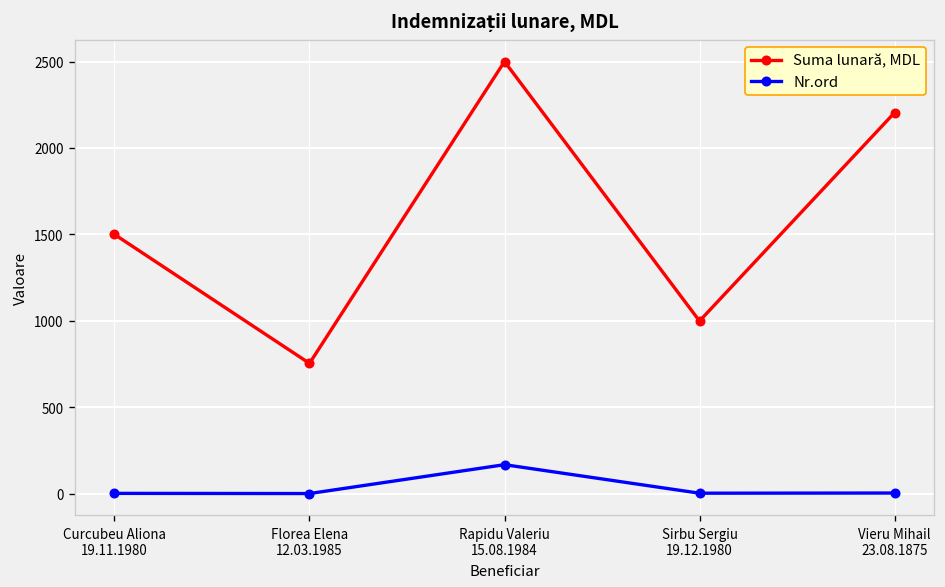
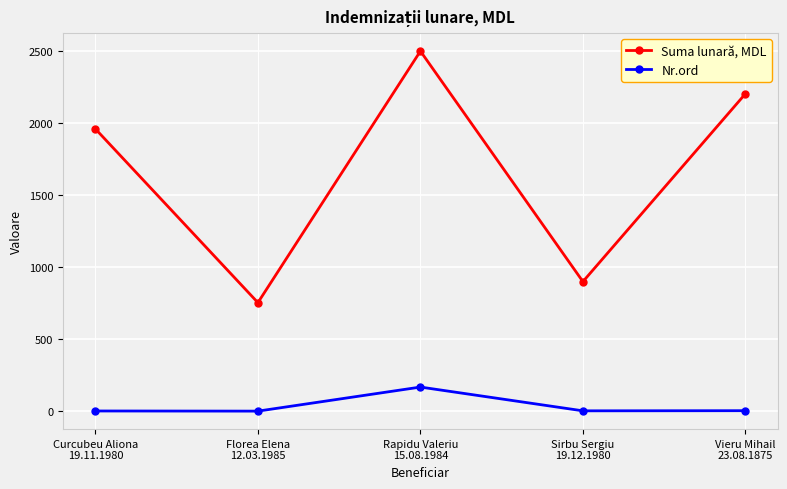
  {
    "Suma lunară, MDL": {
-     "Curcubeu Aliona 19.11.1980": 1500,
+     "Curcubeu Aliona 19.11.1980": 1960,
      "Florea Elena 12.03.1985": 750,
      "Rapidu Valeriu 15.08.1984": 2500,
-     "Sirbu Sergiu 19.12.1980": 1000,
+     "Sirbu Sergiu 19.12.1980": 900,
      "Vieru Mihail 23.08.1875": 2200
    },
    "Nr.ord": {
      "Curcubeu Aliona 19.11.1980": 0,
      "Florea Elena 12.03.1985": 0,
      "Rapidu Valeriu 15.08.1984": 170,
      "Sirbu Sergiu 19.12.1980": 0,
      "Vieru Mihail 23.08.1875": 0
    }
  }
